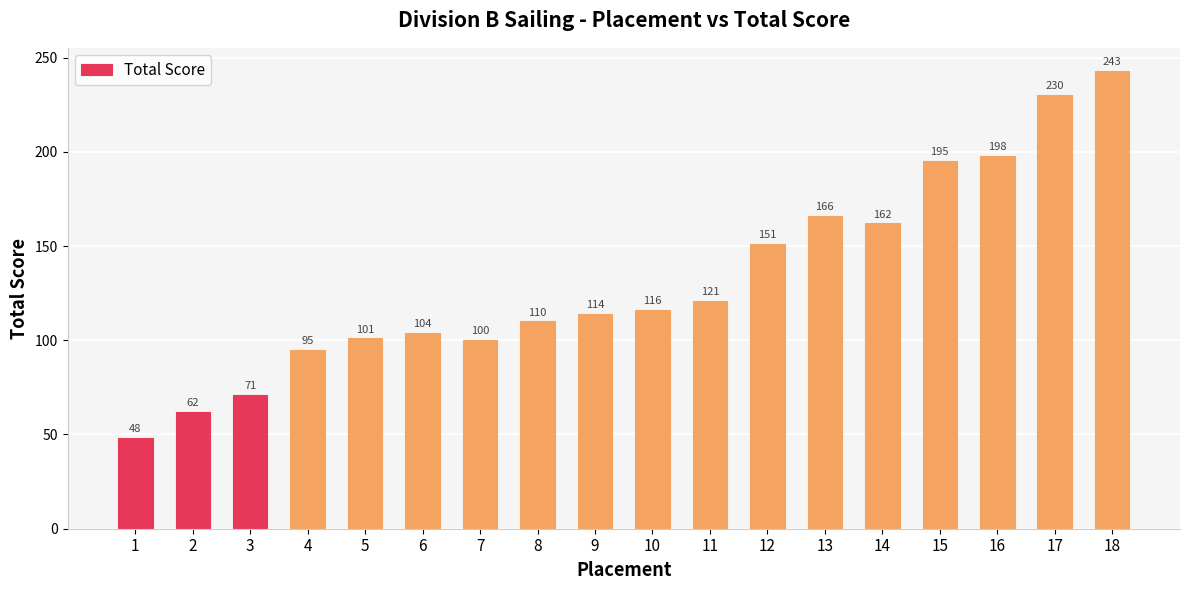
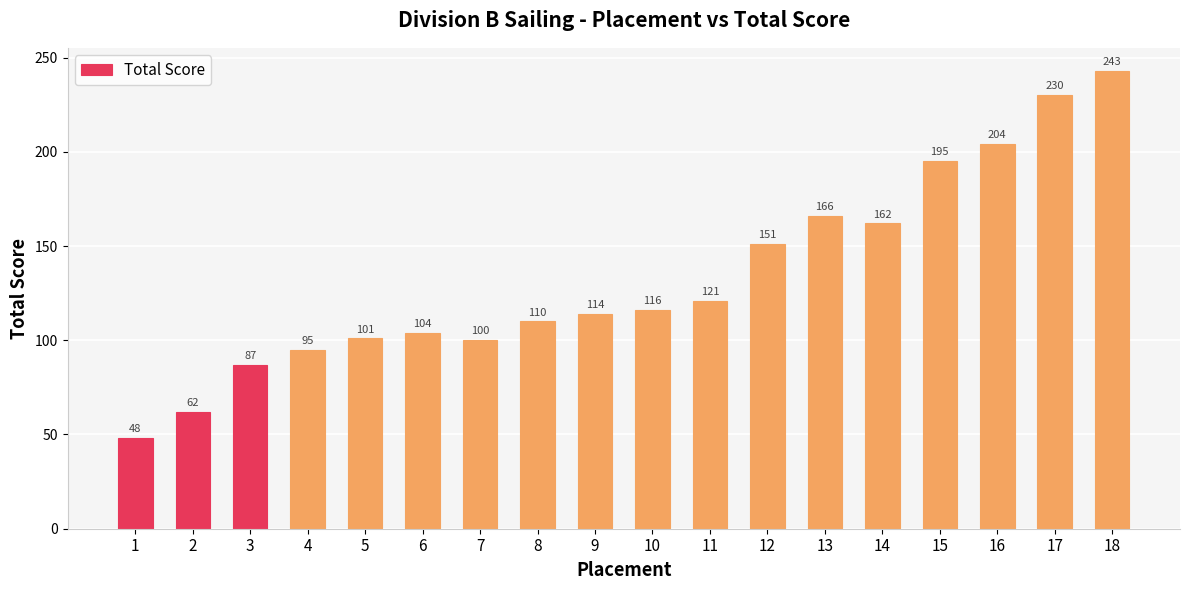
  {
    "1": 48,
    "2": 62,
-   "3": 71,
+   "3": 87,
    "4": 95,
    "5": 101,
    "6": 104,
    "7": 100,
    "8": 110,
    "9": 114,
    "10": 116,
    "11": 121,
    "12": 151,
    "13": 166,
    "14": 162,
    "15": 195,
-   "16": 198,
+   "16": 204,
    "17": 230,
    "18": 243
  }
